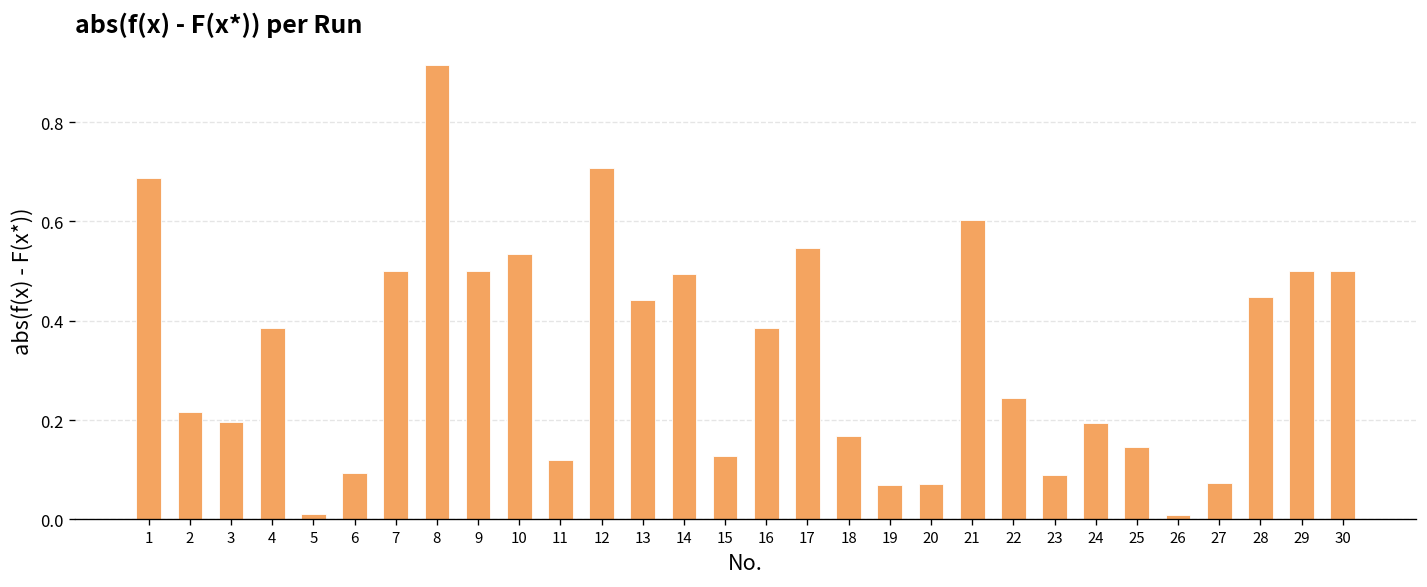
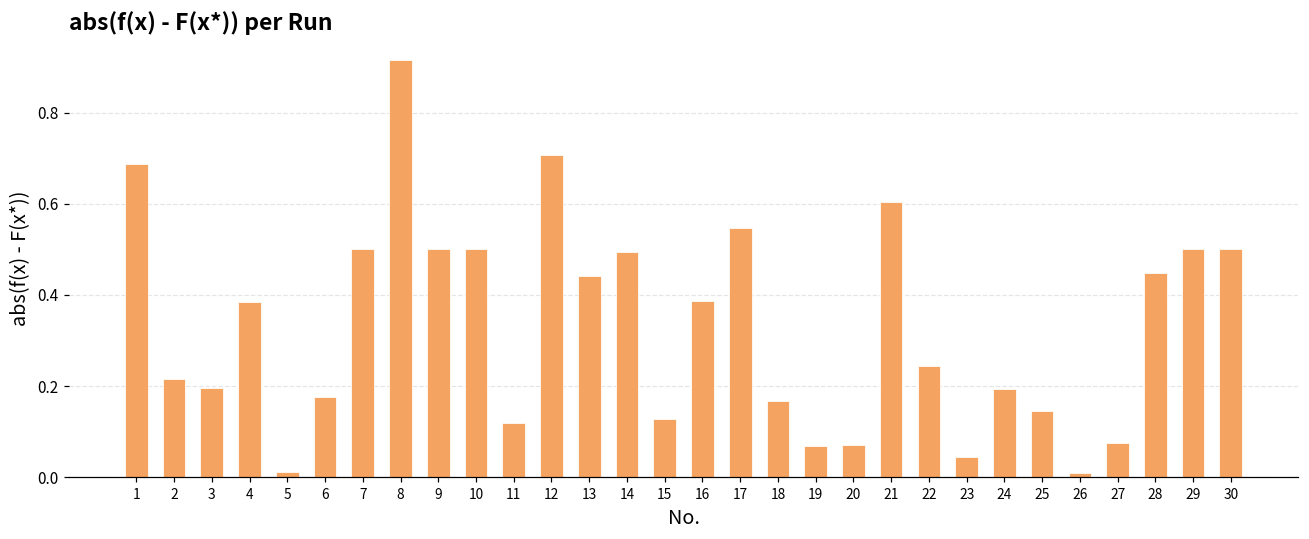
  {
    "1": 0.69,
    "2": 0.22,
    "3": 0.20,
    "4": 0.39,
    "5": 0.01,
-   "6": 0.09,
+   "6": 0.18,
    "7": 0.50,
    "8": 0.92,
    "9": 0.50,
-   "10": 0.53,
+   "10": 0.50,
    "11": 0.12,
    "12": 0.71,
    "13": 0.44,
    "14": 0.49,
    "15": 0.13,
    "16": 0.39,
    "17": 0.55,
    "18": 0.17,
    "19": 0.07,
    "20": 0.07,
    "21": 0.60,
    "22": 0.24,
-   "23": 0.09,
+   "23": 0.04,
    "24": 0.19,
    "25": 0.15,
    "26": 0.01,
    "27": 0.07,
    "28": 0.45,
    "29": 0.50,
    "30": 0.50
  }
